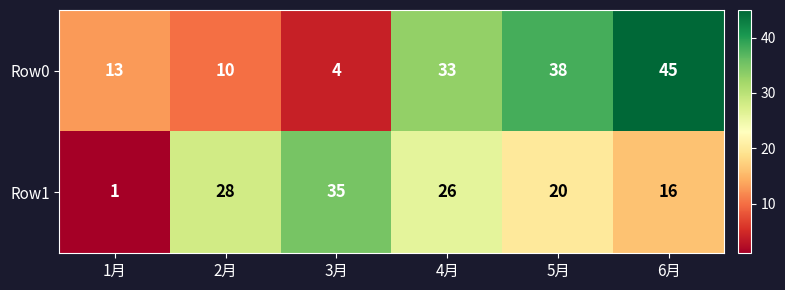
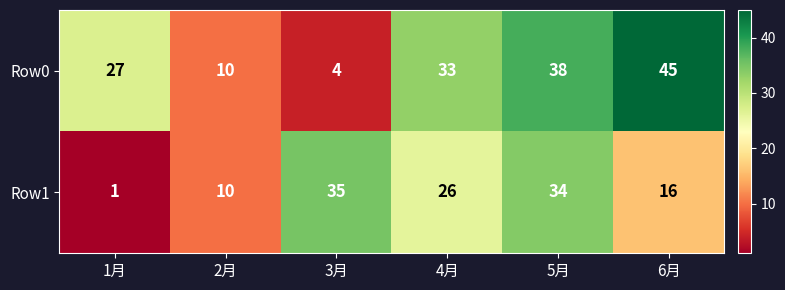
  {
    "Row0": {
-     "1月": 13,
+     "1月": 27,
      "2月": 10,
      "3月": 4,
      "4月": 33,
      "5月": 38,
      "6月": 45
    },
    "Row1": {
      "1月": 1,
-     "2月": 28,
+     "2月": 10,
      "3月": 35,
      "4月": 26,
-     "5月": 20,
+     "5月": 34,
      "6月": 16
    }
  }
